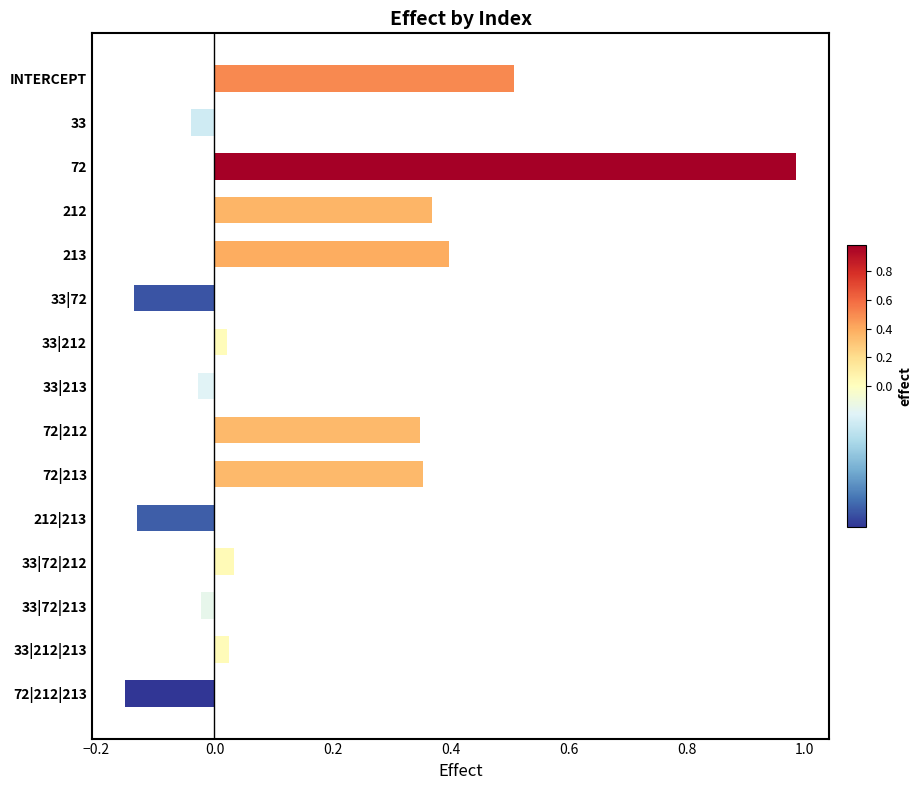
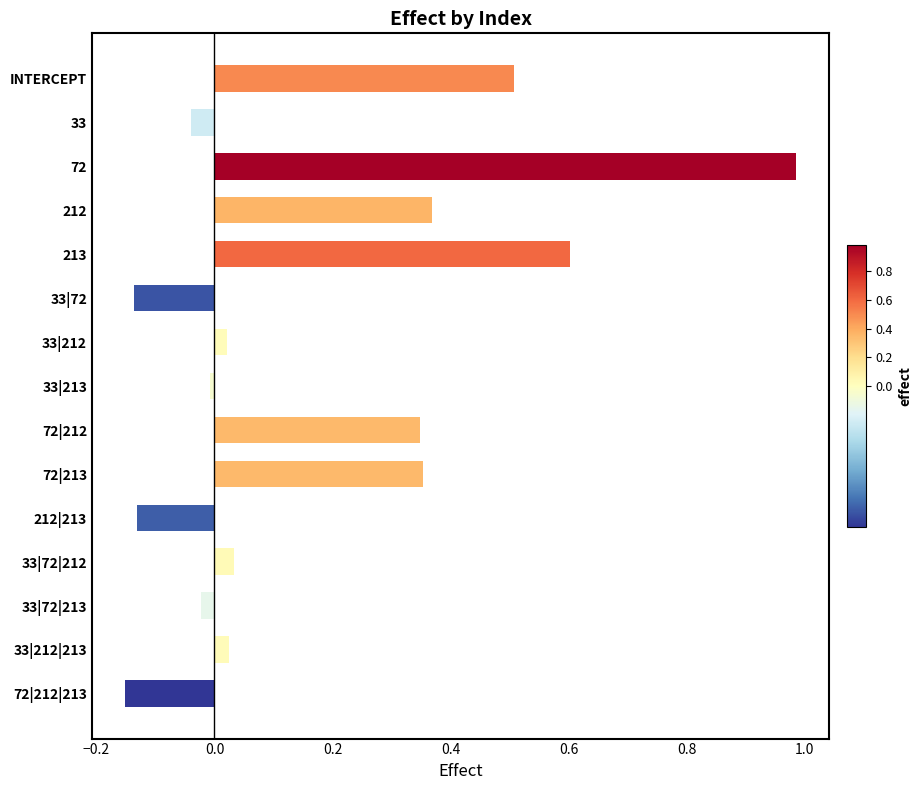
  {
    "INTERCEPT": 0.51,
    "33": -0.04,
    "72": 0.98,
    "212": 0.37,
-   "213": 0.40,
+   "213": 0.60,
    "33|72": -0.14,
    "33|212": 0.02,
-   "33|213": -0.03,
+   "33|213": -0.01,
    "72|212": 0.35,
    "72|213": 0.35,
    "212|213": -0.13,
    "33|72|212": 0.03,
    "33|72|213": -0.02,
    "33|212|213": 0.03,
    "72|212|213": -0.15
  }
